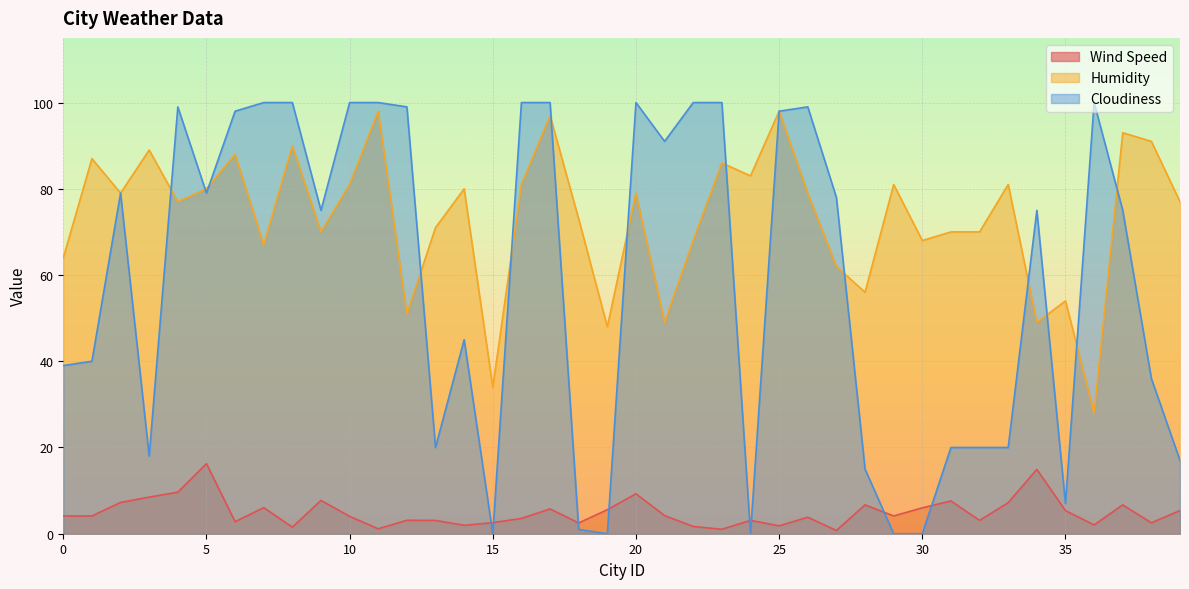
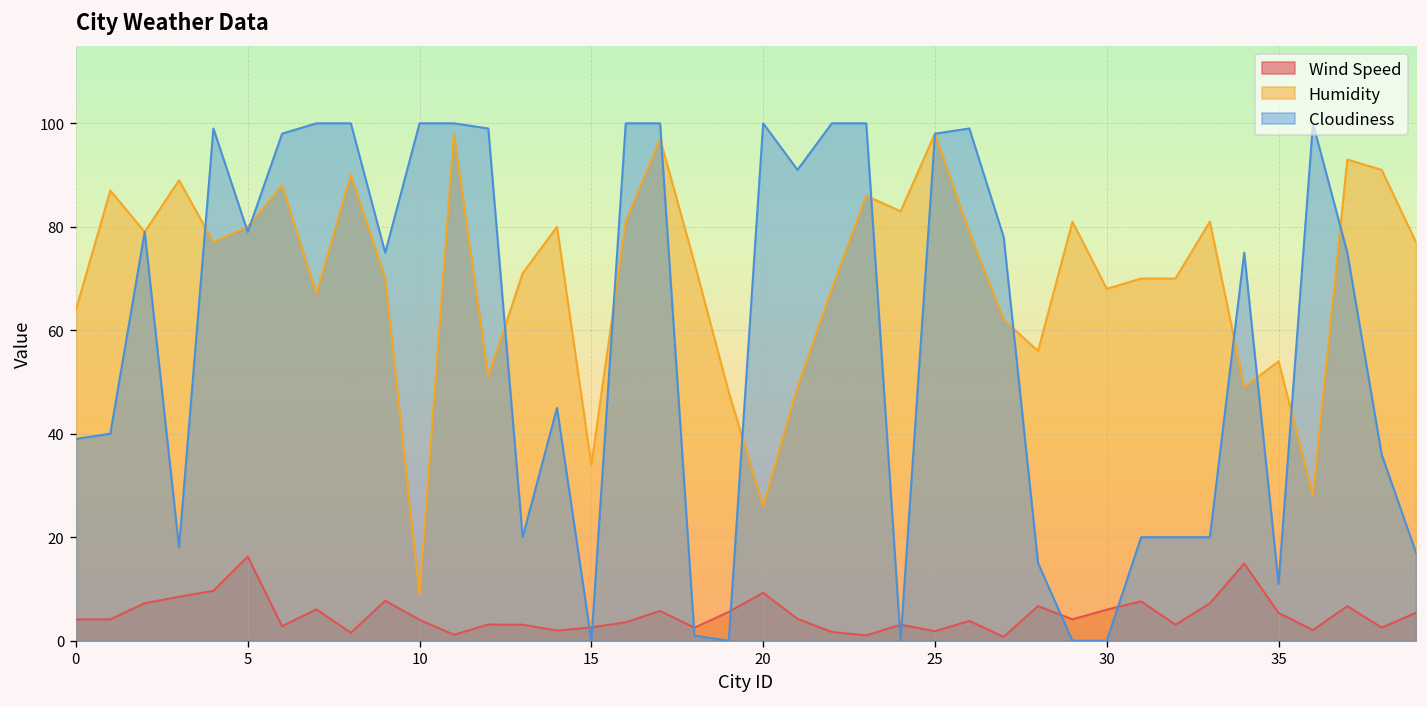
  {
    "Wind Speed": {
      "0": 4,
      "5": 16,
      "10": 4,
      "15": 3,
      "20": 9,
      "25": 2,
      "30": 6,
      "35": 5
    },
    "Humidity": {
      "0": 64,
      "5": 80,
-     "10": 81,
+     "10": 9,
      "15": 34,
-     "20": 79,
+     "20": 26,
      "30": 68,
      "35": 54
    },
    "Cloudiness": {
      "0": 39,
      "5": 79,
      "10": 100,
      "15": 0,
      "20": 100,
      "30": 0,
-     "35": 7
+     "35": 11
    }
  }
